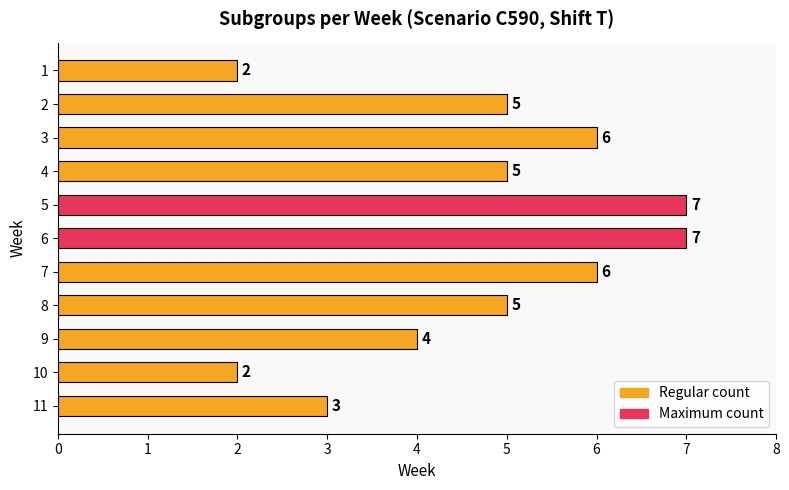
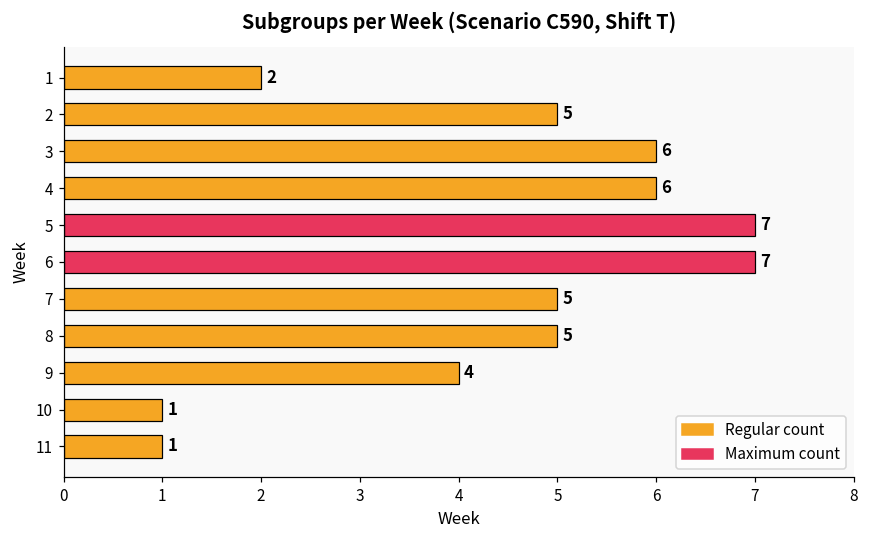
  {
    "1": 2,
    "2": 5,
    "3": 6,
-   "4": 5,
+   "4": 6,
    "5": 7,
    "6": 7,
-   "7": 6,
+   "7": 5,
    "8": 5,
    "9": 4,
-   "10": 2,
-   "11": 3
+   "10": 1,
+   "11": 1
  }
